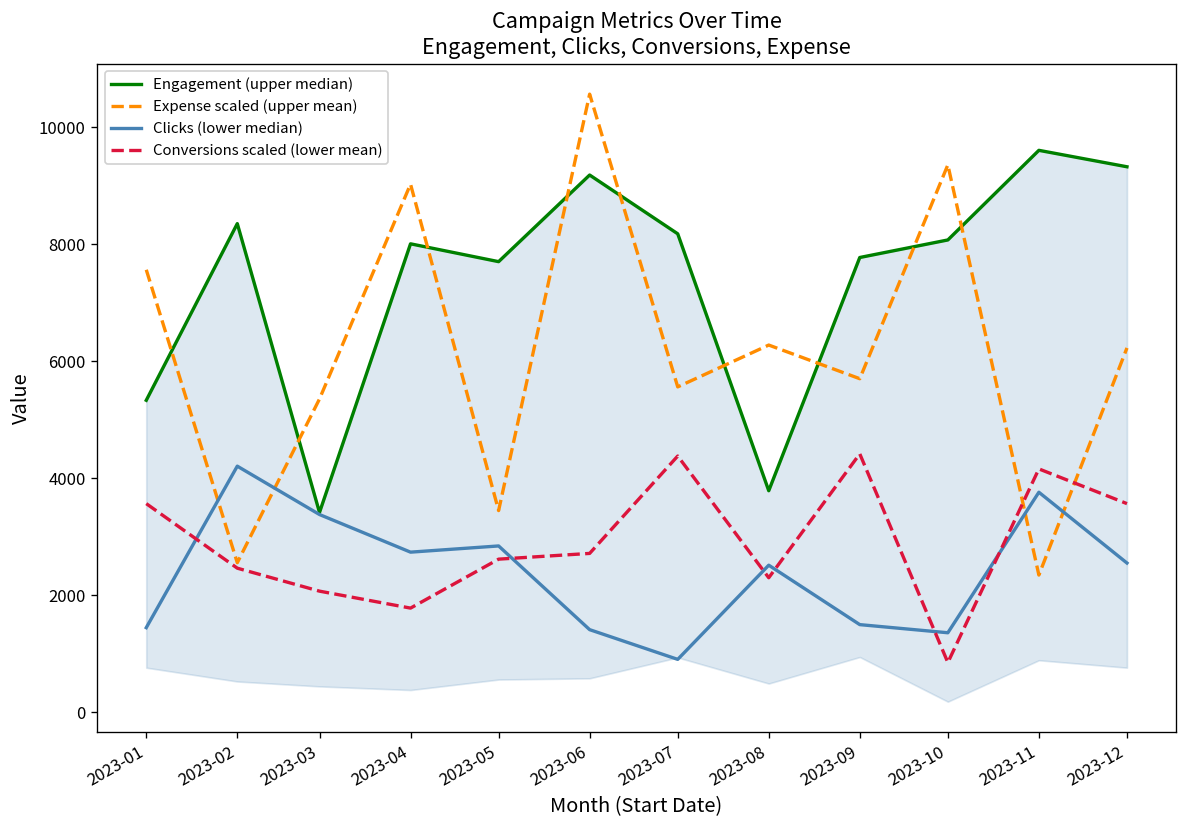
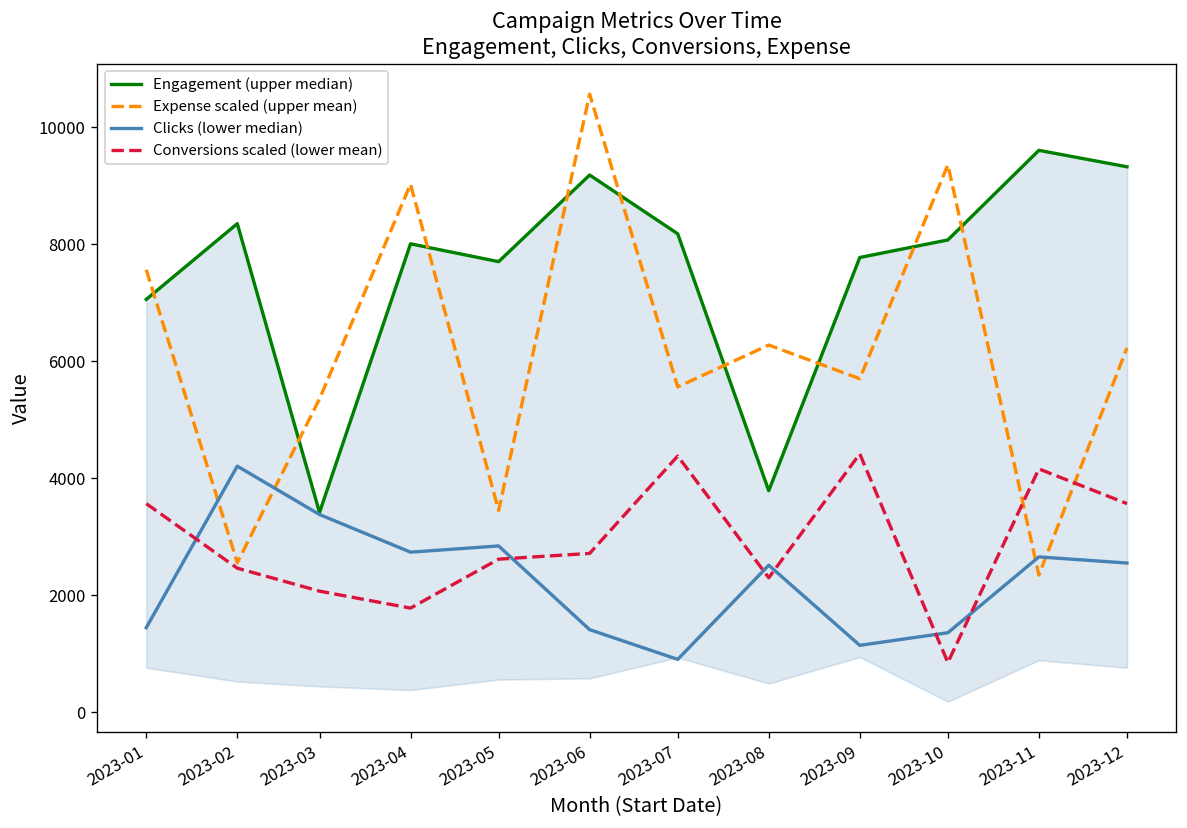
  {
    "Engagement (upper median)": {
-     "2023-01": 5300,
+     "2023-01": 7100,
      "2023-02": 8400,
      "2023-04": 8000,
      "2023-05": 7700,
      "2023-06": 9200,
      "2023-07": 8200,
      "2023-08": 3800,
      "2023-09": 7800,
      "2023-10": 8100,
      "2023-11": 9600,
      "2023-12": 9300
    },
    "Expense scaled (upper mean)": {
      "2023-01": 7600,
      "2023-02": 2600,
      "2023-03": 5400,
      "2023-04": 9000,
      "2023-05": 3400,
      "2023-06": 10600,
      "2023-07": 5600,
      "2023-08": 6300,
      "2023-09": 5700,
      "2023-10": 9400,
      "2023-11": 2300,
      "2023-12": 6200
    },
    "Clicks (lower median)": {
      "2023-01": 1400,
      "2023-02": 4200,
      "2023-04": 2700,
      "2023-05": 2800,
      "2023-06": 1400,
      "2023-07": 900,
      "2023-08": 2500,
-     "2023-09": 1500,
+     "2023-09": 1100,
      "2023-10": 1400,
-     "2023-11": 3800,
+     "2023-11": 2700,
      "2023-12": 2600
    },
    "Conversions scaled (lower mean)": {
      "2023-01": 3600,
      "2023-02": 2500,
      "2023-03": 2100,
      "2023-04": 1800,
      "2023-05": 2600,
      "2023-06": 2700,
      "2023-07": 4400,
      "2023-08": 2300,
      "2023-09": 4400,
      "2023-10": 900,
      "2023-11": 4200,
      "2023-12": 3600
    }
  }
